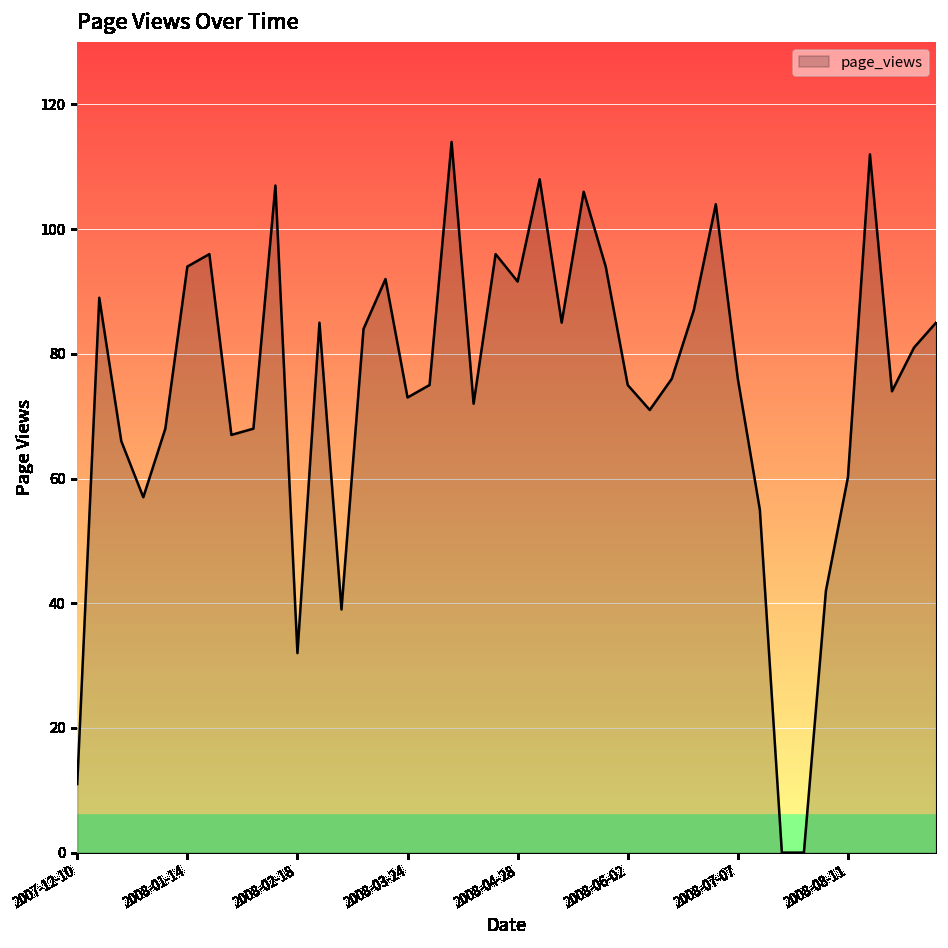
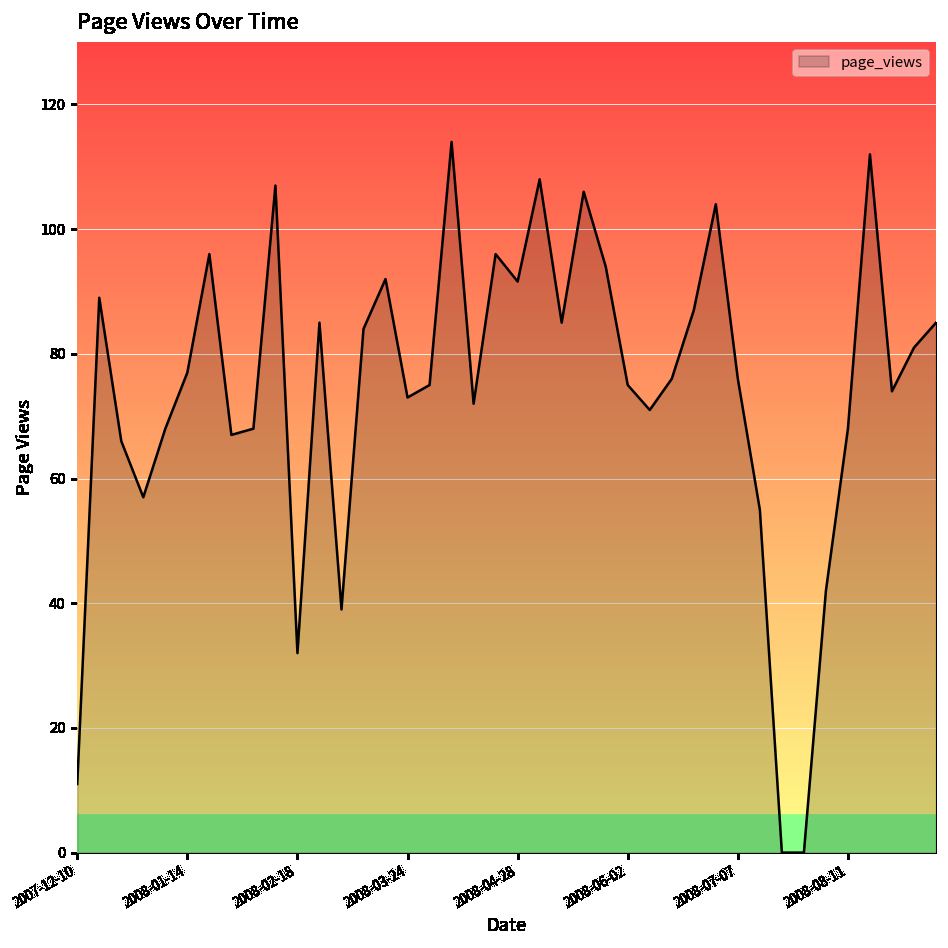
  {
    "2007-12-10": 11,
-   "2008-01-14": 94,
+   "2008-01-14": 77,
    "2008-02-18": 32,
    "2008-03-24": 73,
    "2008-04-28": 92,
    "2008-06-02": 75,
    "2008-07-07": 76,
-   "2008-08-11": 60
+   "2008-08-11": 68
  }
